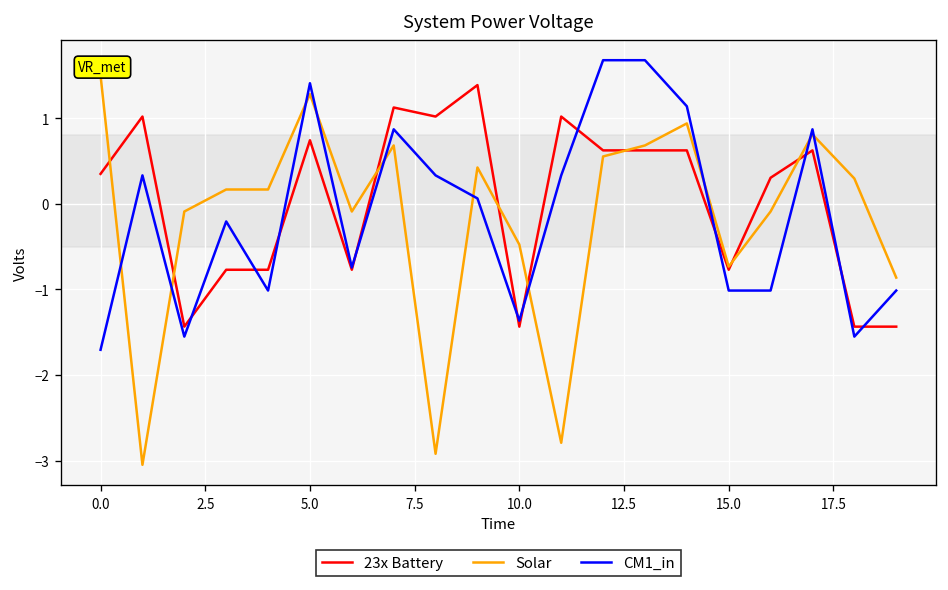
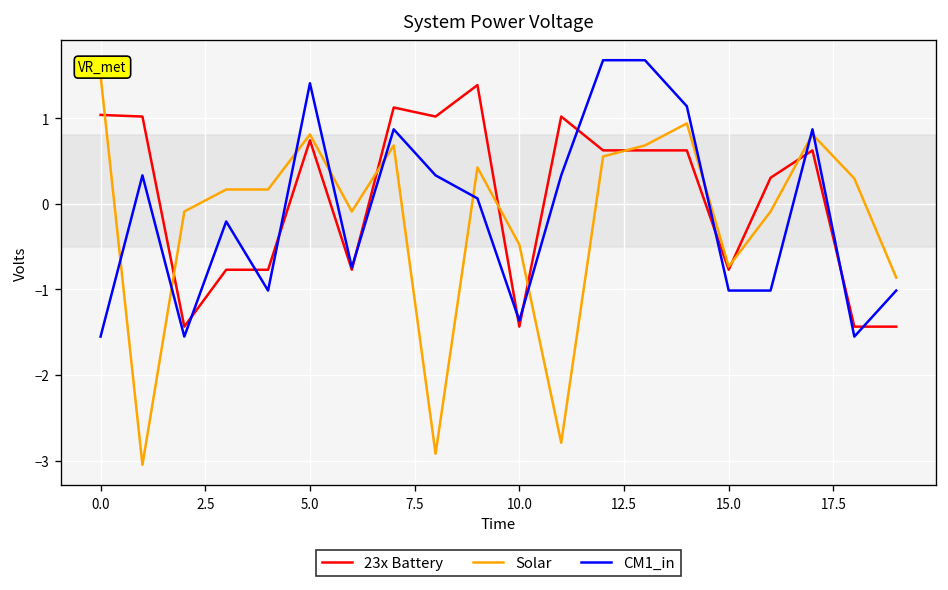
  {
    "23x Battery": {
-     "0.0": 0.3,
+     "0.0": 1.0,
      "5.0": 0.7,
      "10.0": -1.4,
      "15.0": -0.8
    },
    "Solar": {
-     "5.0": 1.3,
+     "5.0": 0.8,
      "10.0": -0.5,
      "15.0": -0.7
    },
    "CM1_in": {
-     "0.0": -1.7,
+     "0.0": -1.6,
      "5.0": 1.4,
      "10.0": -1.4,
      "15.0": -1.0
    }
  }
